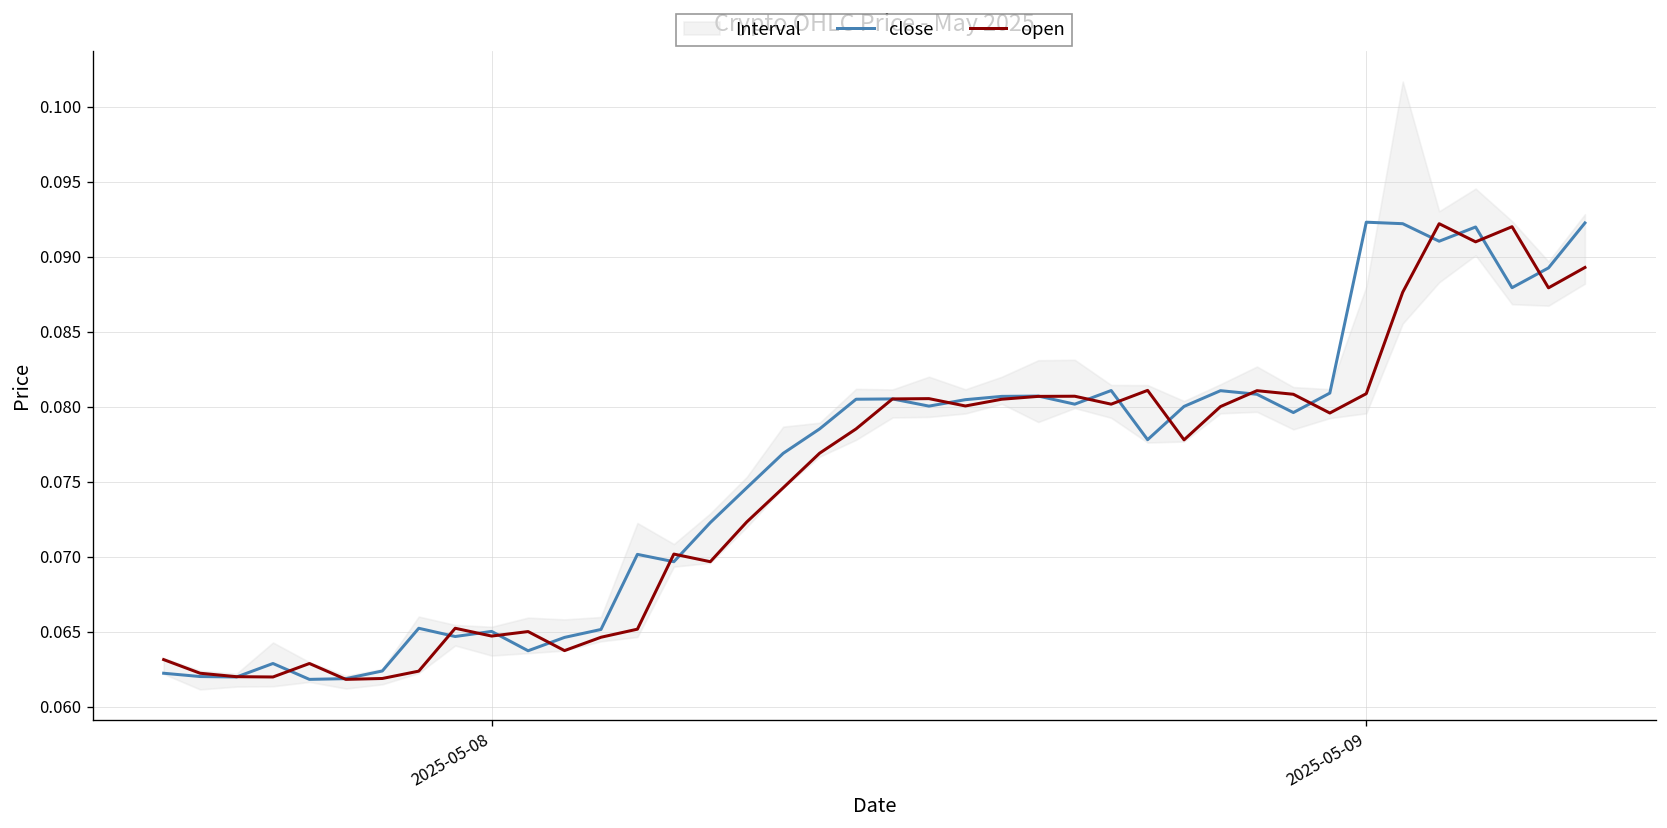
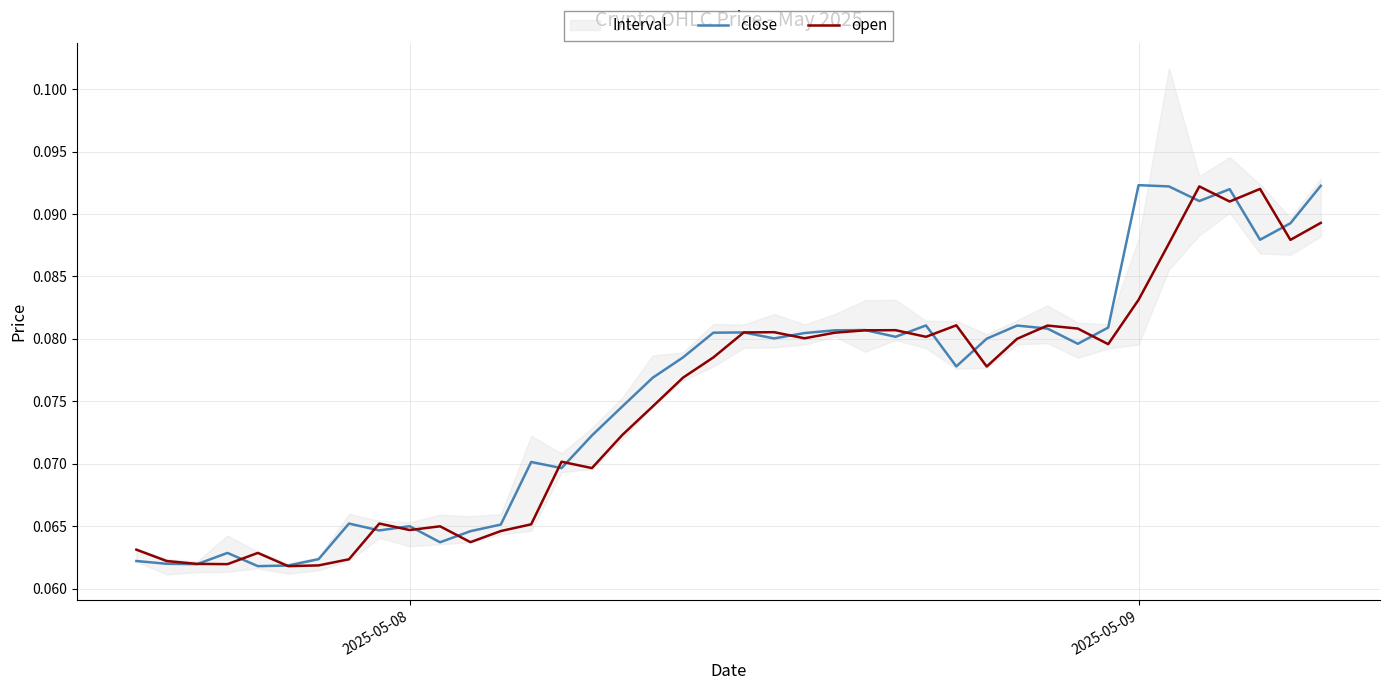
  {
    "close": {
      "2025-05-08": 0.0650,
      "2025-05-09": 0.0923
    },
    "open": {
      "2025-05-08": 0.0647,
-     "2025-05-09": 0.0809
+     "2025-05-09": 0.0831
    }
  }
